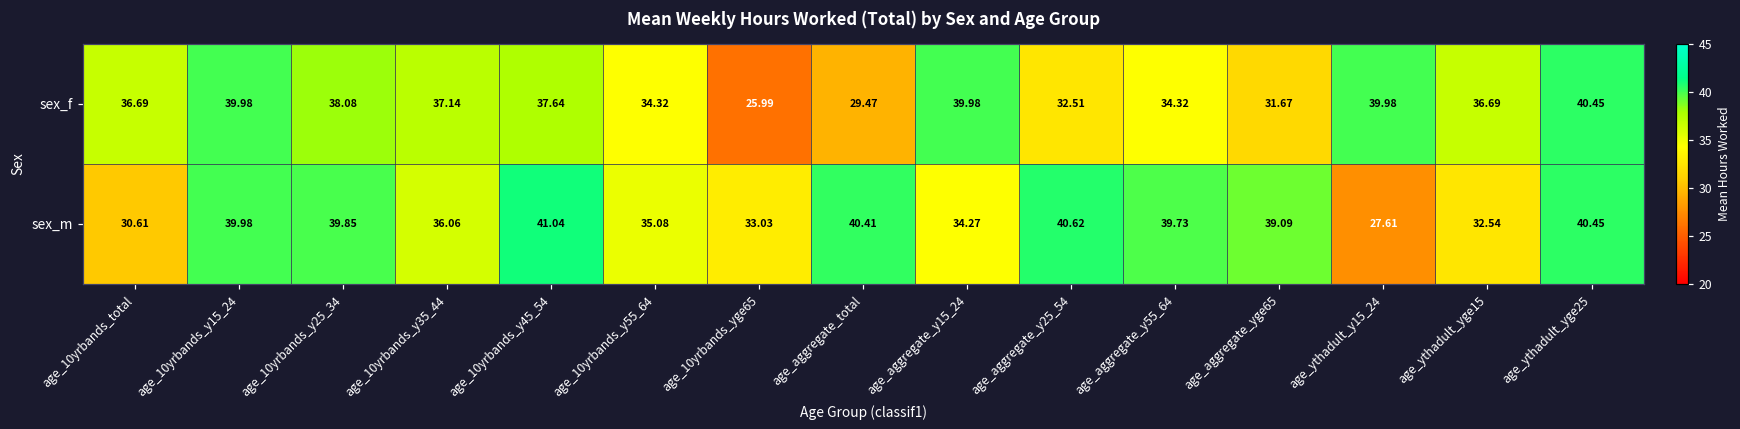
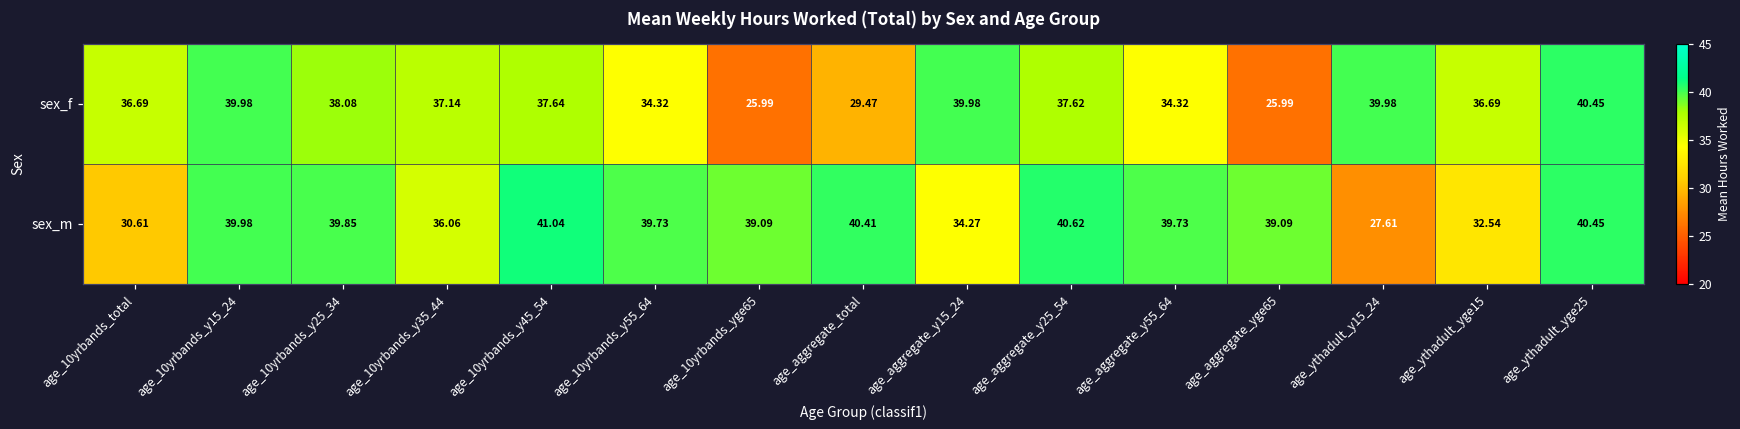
  {
    "sex_f": {
      "age_10yrbands_total": 36.69,
      "age_10yrbands_y15_24": 39.98,
      "age_10yrbands_y25_34": 38.08,
      "age_10yrbands_y35_44": 37.14,
      "age_10yrbands_y45_54": 37.64,
      "age_10yrbands_y55_64": 34.32,
      "age_10yrbands_yge65": 25.99,
      "age_aggregate_total": 29.47,
      "age_aggregate_y15_24": 39.98,
-     "age_aggregate_y25_54": 32.51,
+     "age_aggregate_y25_54": 37.62,
      "age_aggregate_y55_64": 34.32,
-     "age_aggregate_yge65": 31.67,
+     "age_aggregate_yge65": 25.99,
      "age_ythadult_y15_24": 39.98,
      "age_ythadult_yge15": 36.69,
      "age_ythadult_yge25": 40.45
    },
    "sex_m": {
      "age_10yrbands_total": 30.61,
      "age_10yrbands_y15_24": 39.98,
      "age_10yrbands_y25_34": 39.85,
      "age_10yrbands_y35_44": 36.06,
      "age_10yrbands_y45_54": 41.04,
-     "age_10yrbands_y55_64": 35.08,
-     "age_10yrbands_yge65": 33.03,
+     "age_10yrbands_y55_64": 39.73,
+     "age_10yrbands_yge65": 39.09,
      "age_aggregate_total": 40.41,
      "age_aggregate_y15_24": 34.27,
      "age_aggregate_y25_54": 40.62,
      "age_aggregate_y55_64": 39.73,
      "age_aggregate_yge65": 39.09,
      "age_ythadult_y15_24": 27.61,
      "age_ythadult_yge15": 32.54,
      "age_ythadult_yge25": 40.45
    }
  }
